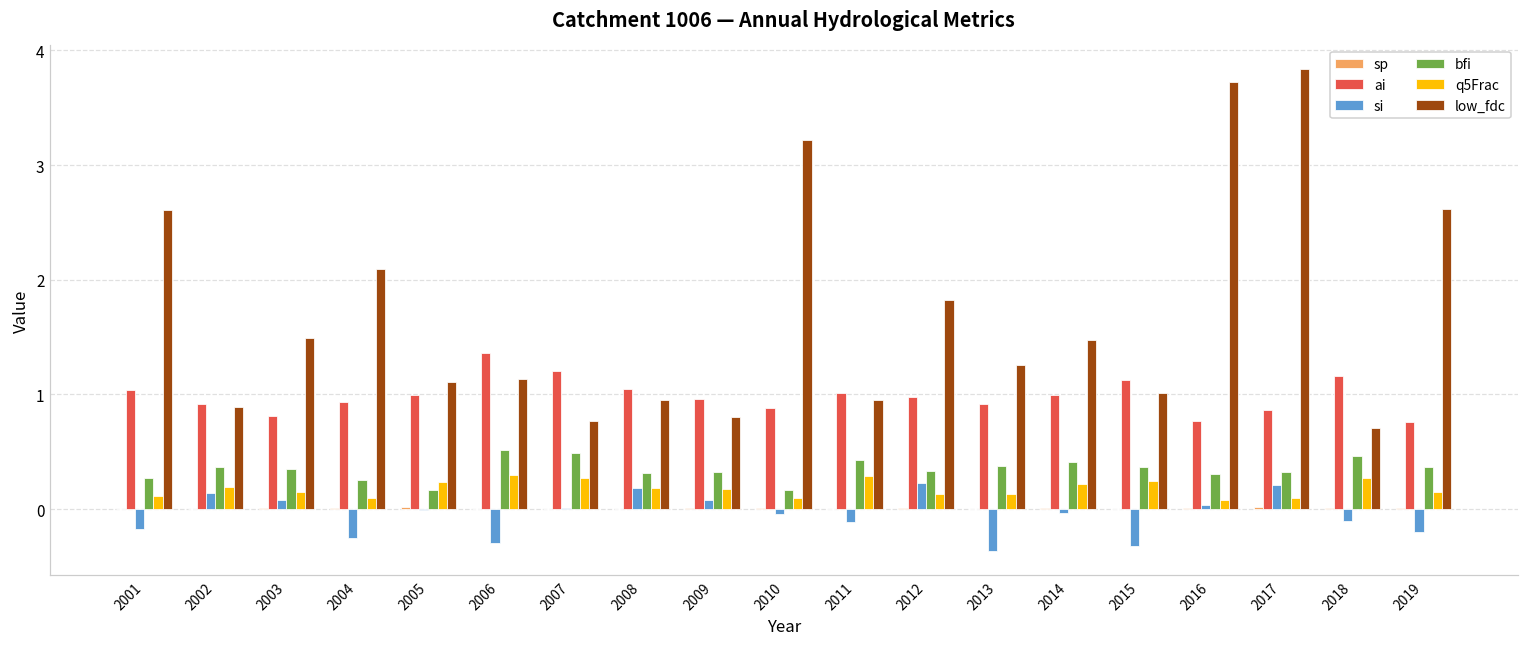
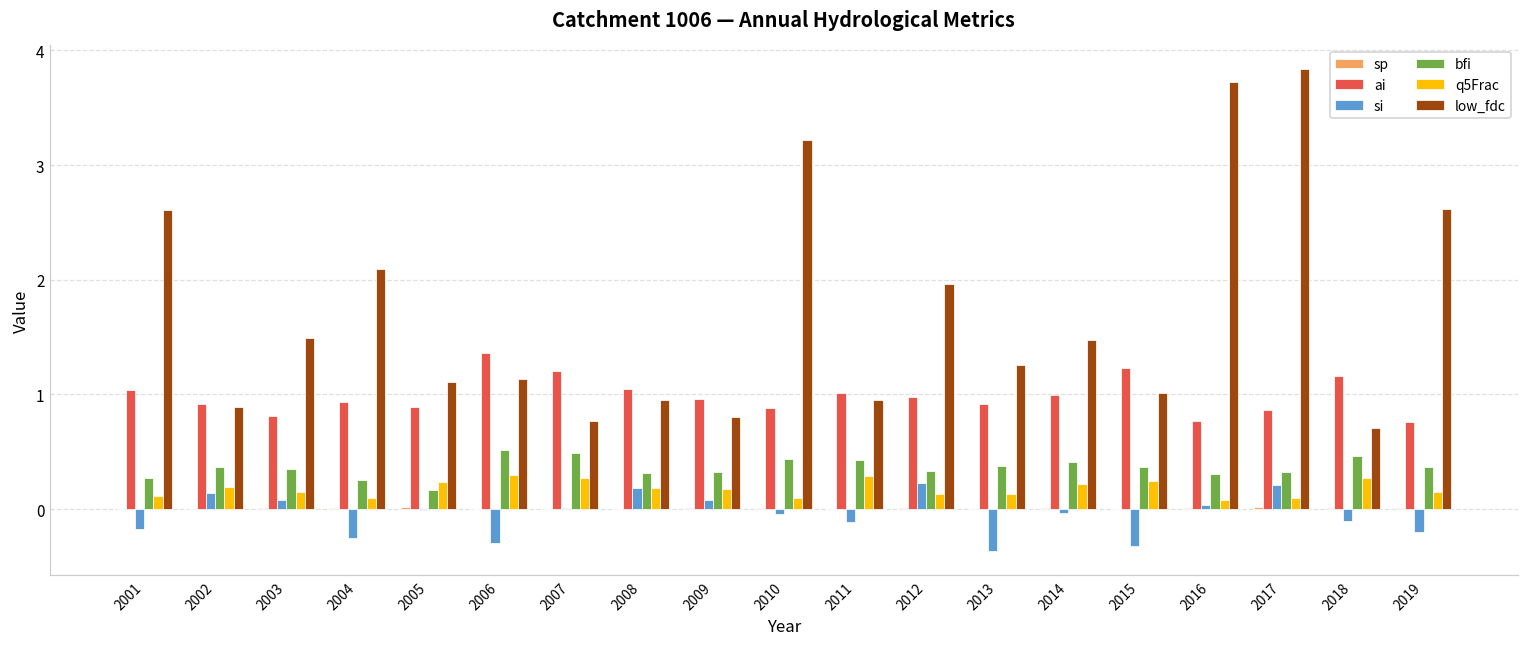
  {
    "ai": {
      "2001": 1.04,
      "2002": 0.92,
      "2003": 0.82,
      "2004": 0.93,
-     "2005": 1.00,
+     "2005": 0.89,
      "2006": 1.36,
      "2007": 1.21,
      "2008": 1.05,
      "2009": 0.96,
      "2010": 0.88,
      "2011": 1.01,
      "2012": 0.98,
      "2013": 0.91,
      "2014": 1.00,
-     "2015": 1.13,
+     "2015": 1.23,
      "2016": 0.77,
      "2017": 0.86,
      "2018": 1.16,
      "2019": 0.76
    },
    "si": {
      "2001": -0.17,
      "2002": 0.14,
      "2003": 0.08,
      "2004": -0.26,
      "2006": -0.29,
      "2008": 0.18,
      "2009": 0.08,
      "2010": -0.05,
      "2011": -0.12,
      "2012": 0.23,
      "2013": -0.36,
      "2014": -0.04,
      "2015": -0.32,
      "2016": 0.04,
      "2017": 0.21,
      "2018": -0.11,
      "2019": -0.20
    },
    "bfi": {
      "2001": 0.27,
      "2002": 0.37,
      "2003": 0.35,
      "2004": 0.25,
      "2005": 0.17,
      "2006": 0.51,
      "2007": 0.49,
      "2008": 0.32,
      "2009": 0.32,
-     "2010": 0.16,
+     "2010": 0.43,
      "2011": 0.43,
      "2012": 0.33,
      "2013": 0.37,
      "2014": 0.41,
      "2015": 0.36,
      "2016": 0.30,
      "2017": 0.32,
      "2018": 0.46,
      "2019": 0.37
    },
    "q5Frac": {
      "2001": 0.12,
      "2002": 0.19,
      "2003": 0.15,
      "2004": 0.09,
      "2005": 0.23,
      "2006": 0.30,
      "2007": 0.27,
      "2008": 0.18,
      "2009": 0.18,
      "2010": 0.10,
      "2011": 0.28,
      "2012": 0.13,
      "2013": 0.13,
      "2014": 0.22,
      "2015": 0.24,
      "2016": 0.07,
      "2017": 0.10,
      "2018": 0.27,
      "2019": 0.15
    },
    "low_fdc": {
      "2001": 2.61,
      "2002": 0.89,
      "2003": 1.49,
      "2004": 2.09,
      "2005": 1.11,
      "2006": 1.13,
      "2007": 0.77,
      "2008": 0.95,
      "2009": 0.80,
      "2010": 3.21,
      "2011": 0.95,
-     "2012": 1.82,
+     "2012": 1.97,
      "2013": 1.26,
      "2014": 1.47,
      "2015": 1.01,
      "2016": 3.73,
      "2017": 3.84,
      "2018": 0.71,
      "2019": 2.62
    }
  }
